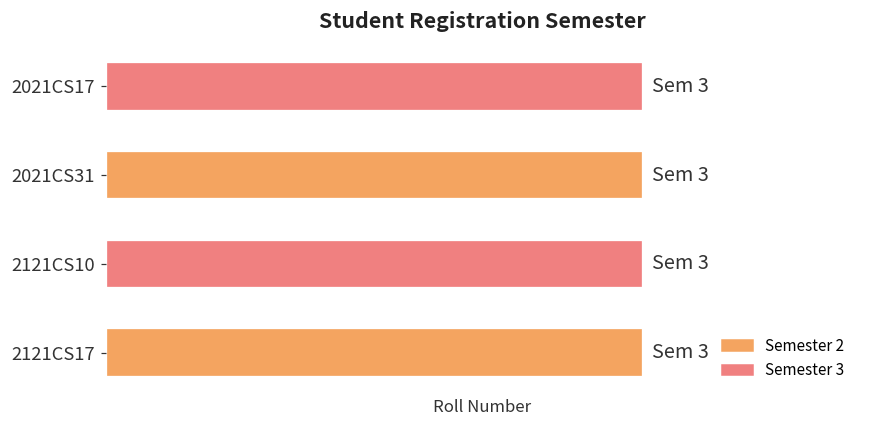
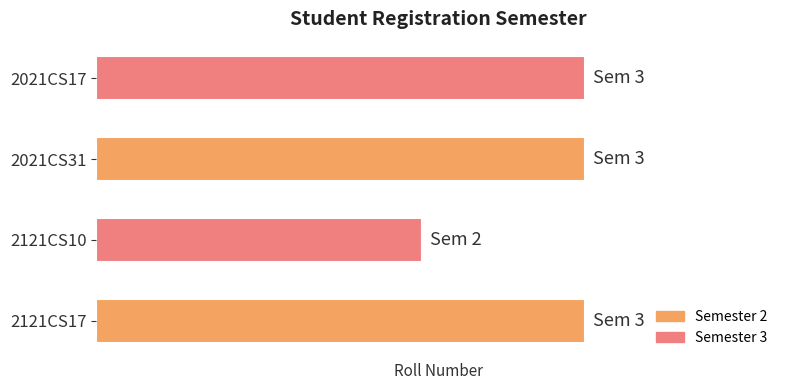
  {
    "2021CS17": 3,
    "2021CS31": 3,
-   "2121CS10": 3,
+   "2121CS10": 2,
    "2121CS17": 3
  }
